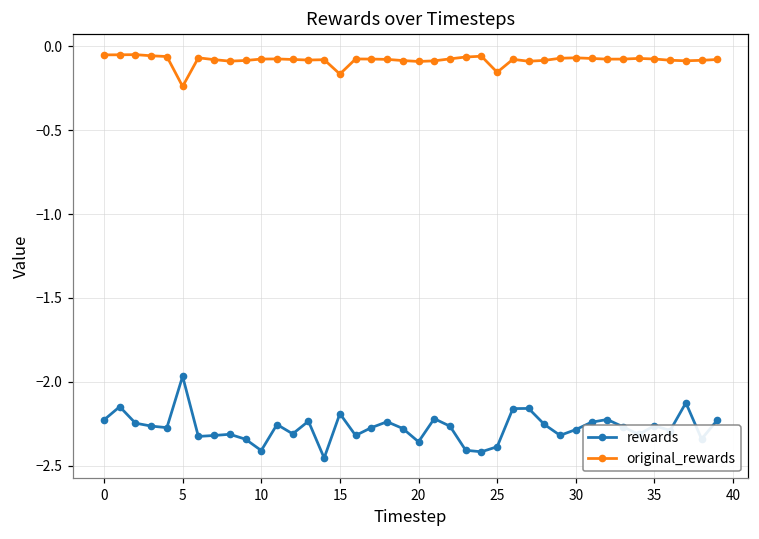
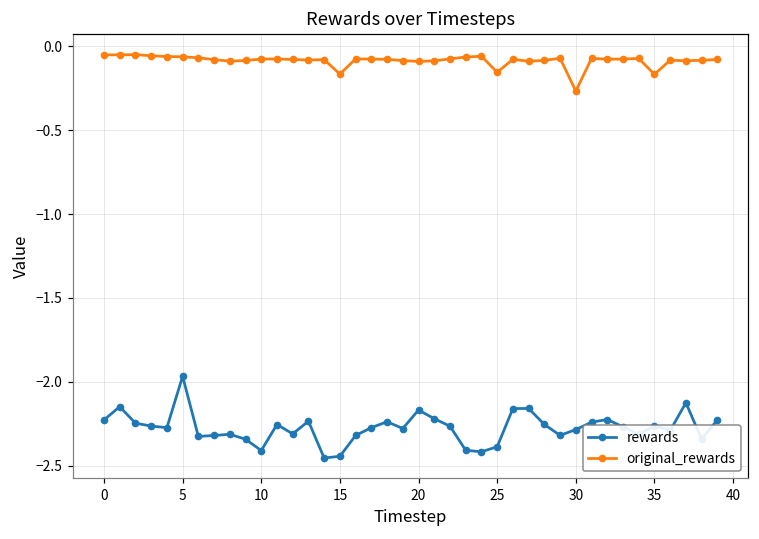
  {
    "rewards": {
      "0": -2.23,
      "5": -1.97,
      "10": -2.41,
-     "15": -2.19,
-     "20": -2.36,
+     "15": -2.44,
+     "20": -2.17,
      "25": -2.39,
      "30": -2.28
    },
    "original_rewards": {
      "0": -0.05,
-     "5": -0.24,
+     "5": -0.06,
      "10": -0.08,
      "15": -0.17,
      "20": -0.09,
      "25": -0.16,
-     "30": -0.07,
-     "35": -0.08
+     "30": -0.27,
+     "35": -0.17
    }
  }
